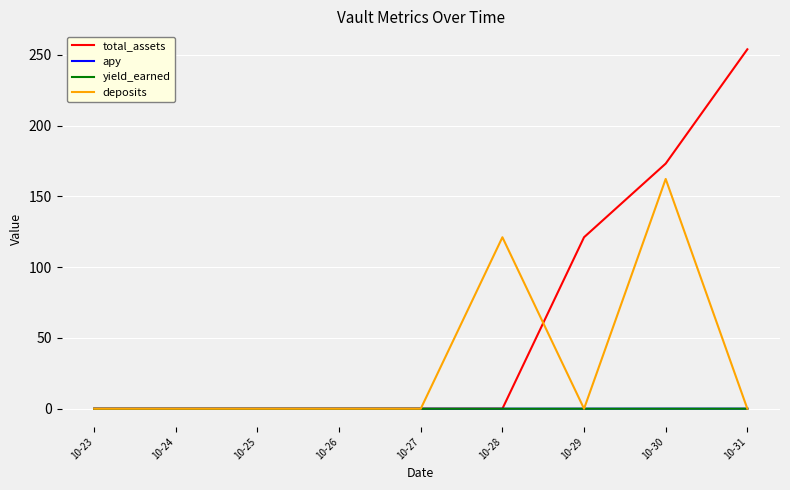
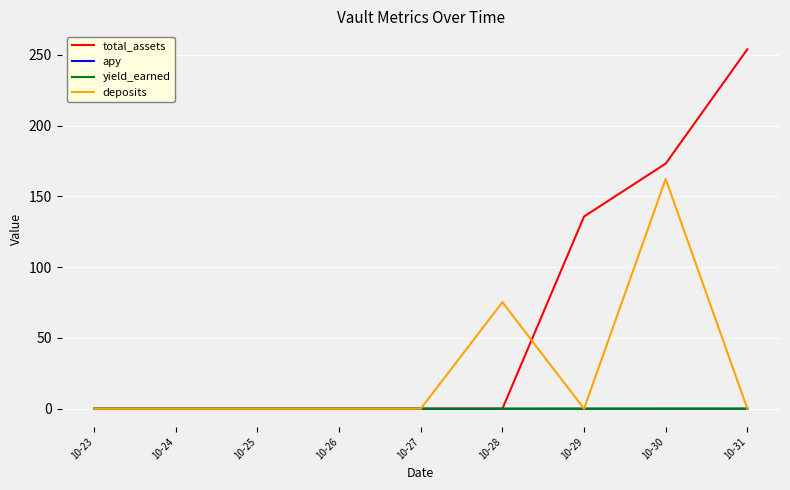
  {
    "total_assets": {
-     "10-29": 121,
+     "10-29": 136,
      "10-30": 173,
      "10-31": 254
    },
    "yield_earned": {
      "10-30": 0
    },
    "deposits": {
-     "10-28": 121,
+     "10-28": 75,
      "10-30": 162
    }
  }
